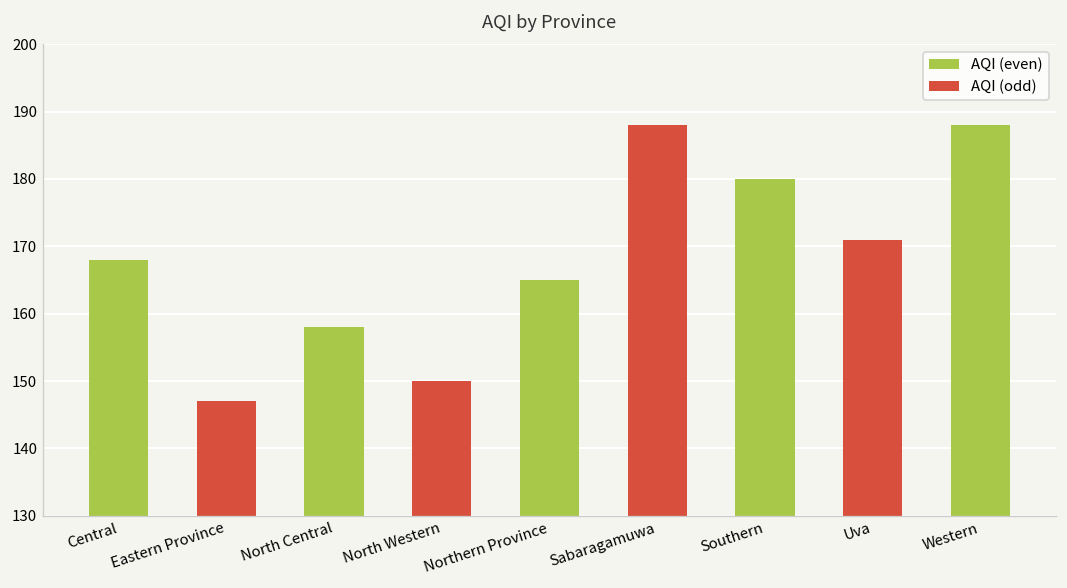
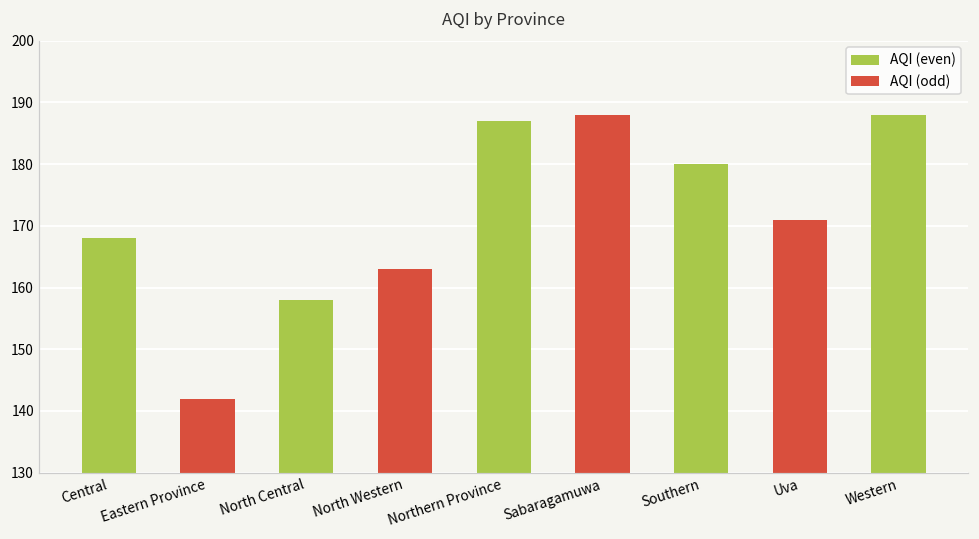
  {
    "Central": 168,
-   "Eastern Province": 147,
+   "Eastern Province": 142,
    "North Central": 158,
-   "North Western": 150,
-   "Northern Province": 165,
+   "North Western": 163,
+   "Northern Province": 187,
    "Sabaragamuwa": 188,
    "Southern": 180,
    "Uva": 171,
    "Western": 188
  }
